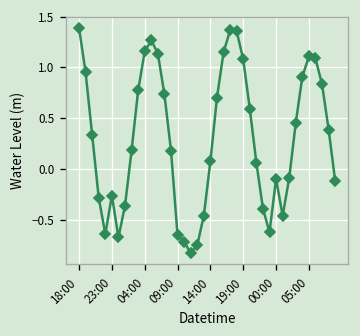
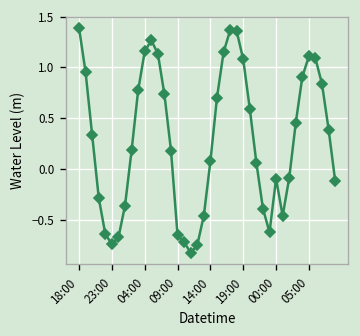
  {
    "18:00": 1.4,
-   "23:00": -0.3,
+   "23:00": -0.7,
    "04:00": 1.2,
    "09:00": -0.7,
    "14:00": 0.1,
    "19:00": 1.1,
    "00:00": -0.1,
    "05:00": 1.1
  }
